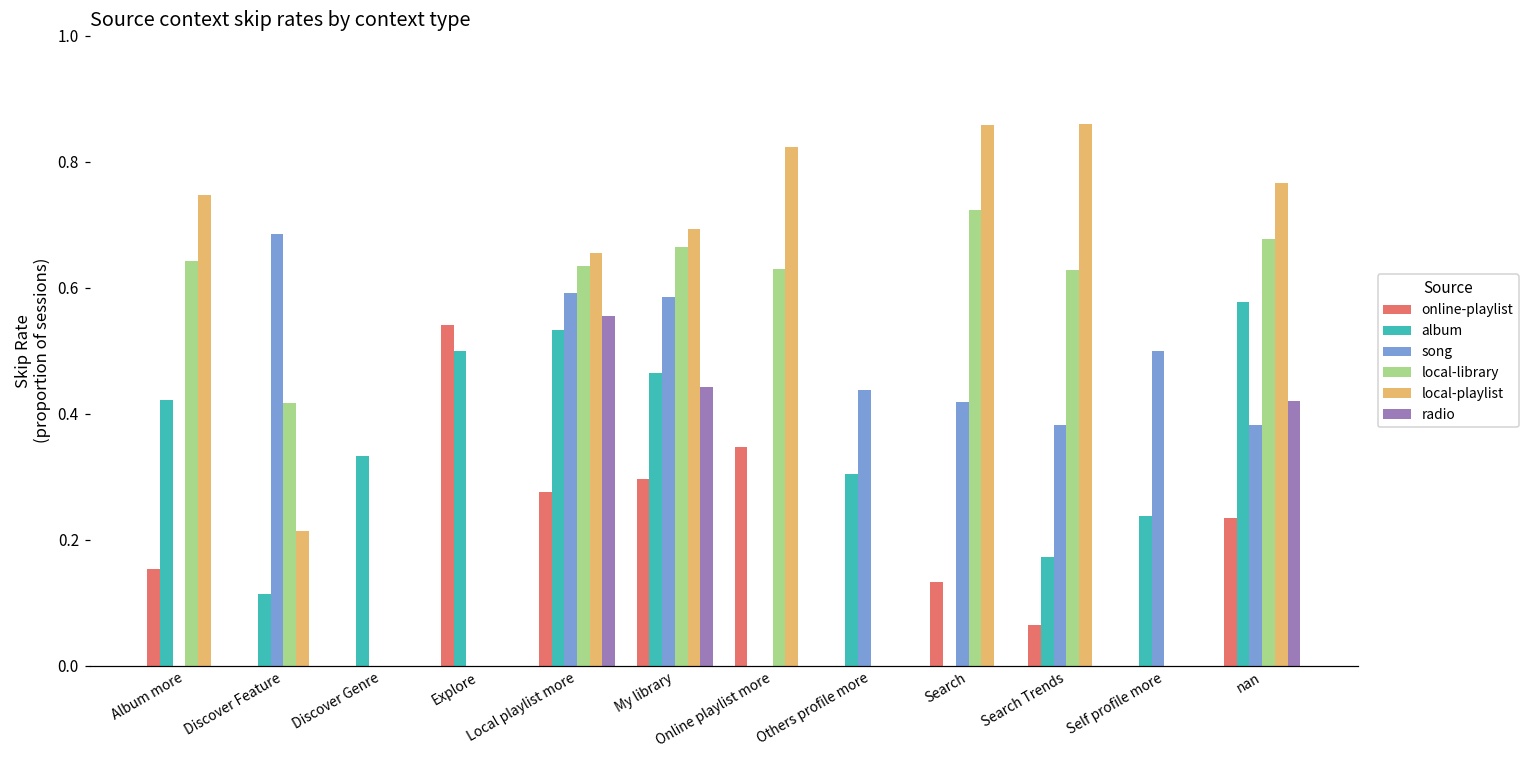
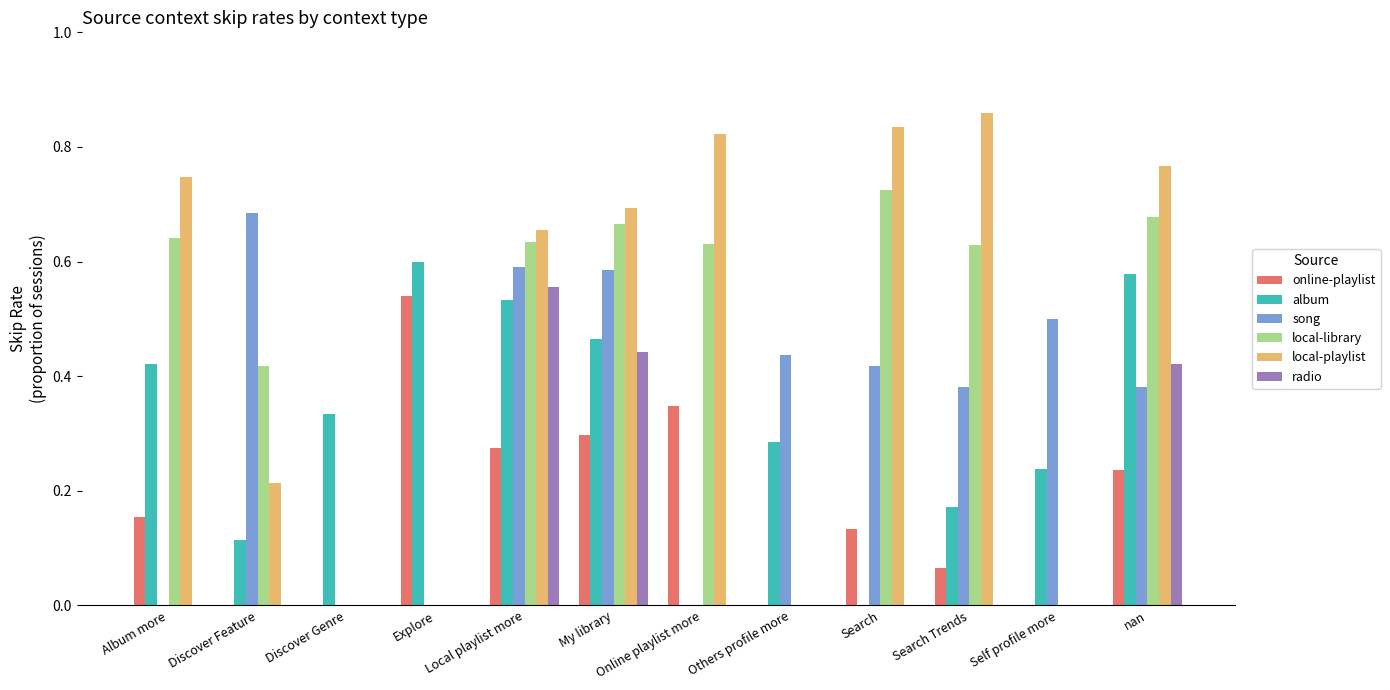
  {
    "online-playlist": {
      "Album more": 0.15,
      "Discover Feature": 0.00,
      "Discover Genre": 0.00,
      "Explore": 0.54,
      "Local playlist more": 0.28,
      "My library": 0.30,
      "Online playlist more": 0.35,
      "Others profile more": 0.00,
      "Search": 0.13,
      "Search Trends": 0.06,
      "Self profile more": 0.00,
      "nan": 0.24
    },
    "album": {
      "Album more": 0.42,
      "Discover Feature": 0.11,
      "Discover Genre": 0.33,
-     "Explore": 0.5,
+     "Explore": 0.6,
      "Local playlist more": 0.53,
      "My library": 0.46,
      "Online playlist more": 0.00,
-     "Others profile more": 0.30,
+     "Others profile more": 0.29,
      "Search": 0.00,
      "Search Trends": 0.17,
      "Self profile more": 0.24,
      "nan": 0.58
    },
    "local-library": {
      "Album more": 0.64,
      "Discover Feature": 0.42,
      "Discover Genre": 0.00,
      "Explore": 0.00,
      "Local playlist more": 0.63,
      "My library": 0.67,
      "Online playlist more": 0.63,
      "Others profile more": 0.00,
      "Search": 0.72,
      "Search Trends": 0.63,
      "Self profile more": 0.00,
      "nan": 0.68
    },
    "local-playlist": {
      "Album more": 0.75,
      "Discover Feature": 0.21,
      "Discover Genre": 0.00,
      "Explore": 0.00,
      "Local playlist more": 0.66,
      "My library": 0.69,
      "Online playlist more": 0.82,
      "Others profile more": 0.00,
-     "Search": 0.86,
+     "Search": 0.83,
      "Search Trends": 0.86,
      "Self profile more": 0.00,
      "nan": 0.77
    }
  }
